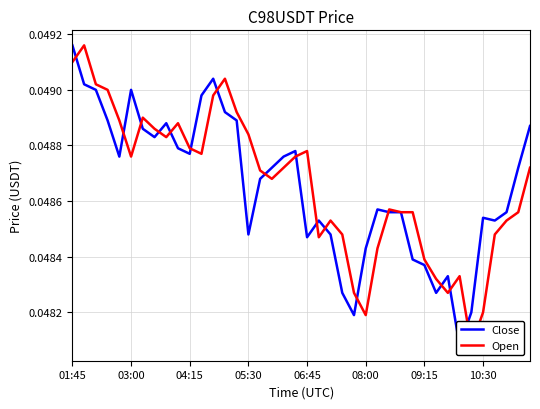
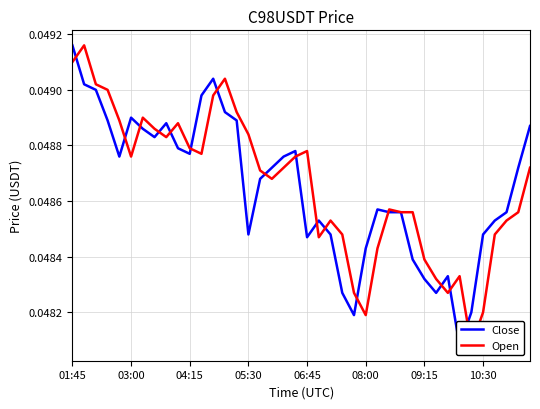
  {
    "Close": {
      "01:45": 0.04916,
-     "03:00": 0.0490,
+     "03:00": 0.0489,
      "04:15": 0.04877,
      "05:30": 0.04848,
      "06:45": 0.04847,
      "08:00": 0.04843,
-     "09:15": 0.04837,
-     "10:30": 0.04854
+     "09:15": 0.04832,
+     "10:30": 0.04848
    },
    "Open": {
      "01:45": 0.04910,
      "03:00": 0.04876,
      "04:15": 0.04879,
      "05:30": 0.04884,
      "06:45": 0.04878,
      "08:00": 0.04819,
      "09:15": 0.04839,
      "10:30": 0.04820
    }
  }
